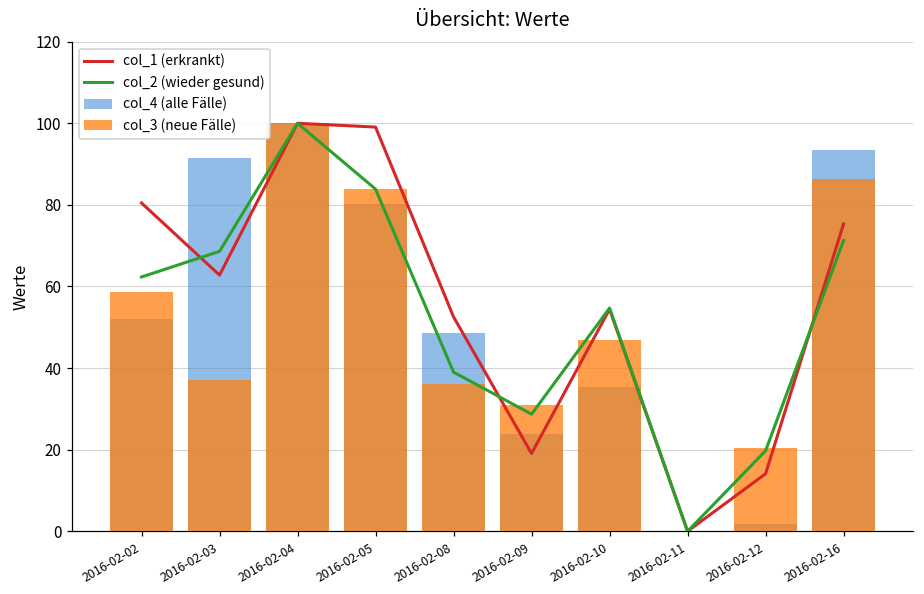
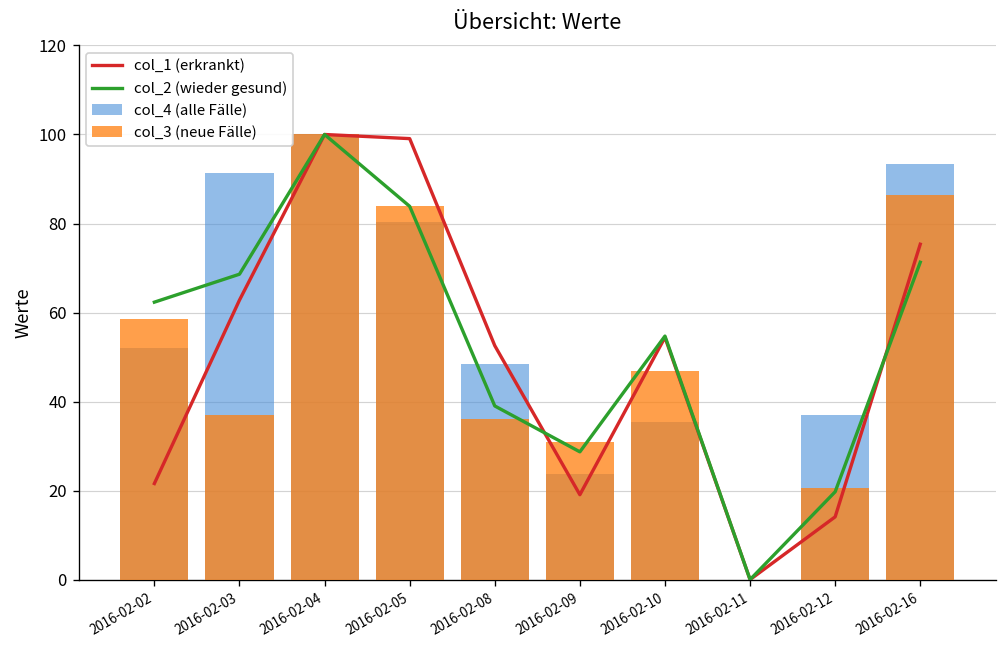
  {
    "col_1 (erkrankt)": {
-     "2016-02-02": 80,
+     "2016-02-02": 22,
      "2016-02-03": 63,
      "2016-02-05": 99,
      "2016-02-08": 53,
      "2016-02-09": 19,
      "2016-02-12": 14,
      "2016-02-16": 75
    },
    "col_4 (alle Fälle)": {
      "2016-02-03": 91,
      "2016-02-04": 100,
      "2016-02-08": 48,
      "2016-02-11": 0,
-     "2016-02-12": 2,
+     "2016-02-12": 37,
      "2016-02-16": 93
    },
    "col_2 (wieder gesund)": {
      "2016-02-02": 62,
      "2016-02-03": 69,
      "2016-02-05": 84,
      "2016-02-08": 39,
      "2016-02-09": 29,
      "2016-02-12": 20,
      "2016-02-16": 71
    },
    "col_3 (neue Fälle)": {
      "2016-02-02": 59,
      "2016-02-04": 100,
      "2016-02-05": 84,
      "2016-02-09": 31,
      "2016-02-10": 47,
      "2016-02-11": 0
    }
  }
